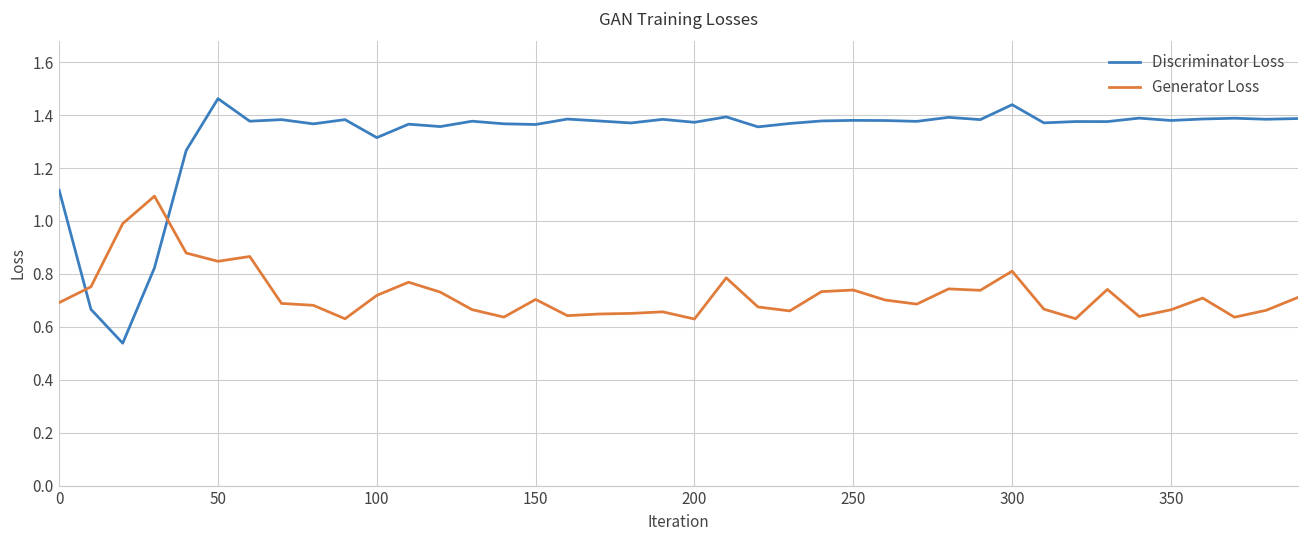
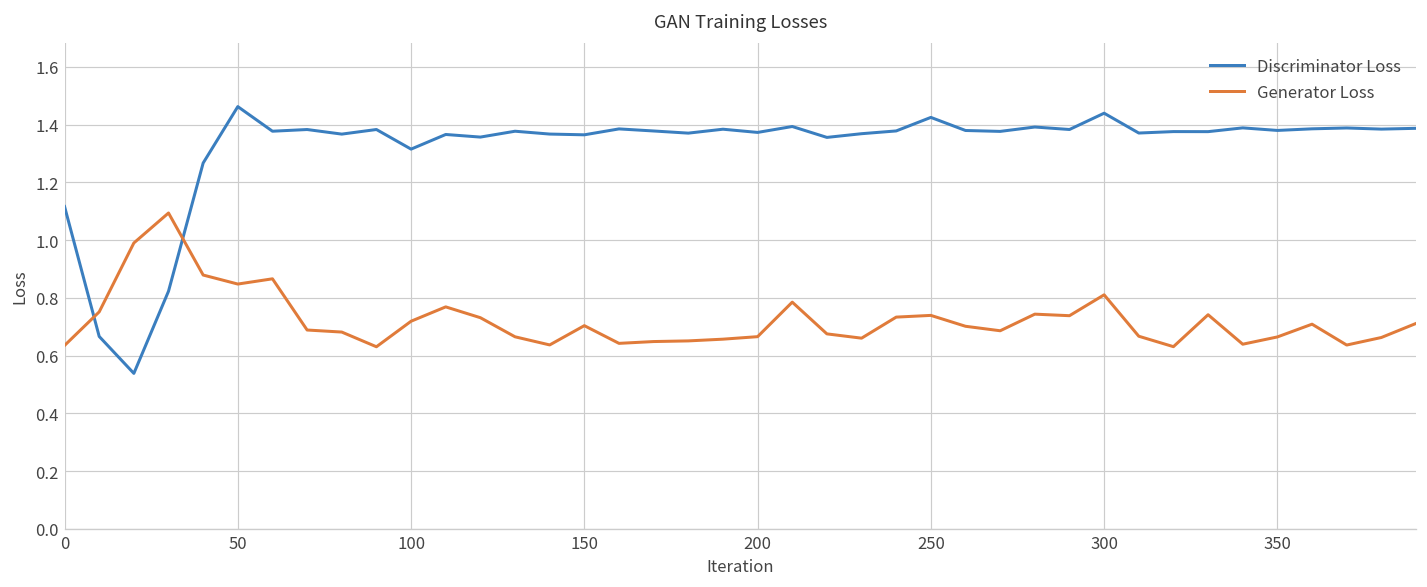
  {
    "Discriminator Loss": {
      "0": 1.12,
      "50": 1.46,
      "100": 1.31,
      "150": 1.36,
      "200": 1.37,
-     "250": 1.38,
+     "250": 1.42,
      "300": 1.44,
      "350": 1.38
    },
    "Generator Loss": {
-     "0": 0.69,
+     "0": 0.64,
      "50": 0.85,
      "100": 0.72,
      "150": 0.70,
-     "200": 0.63,
+     "200": 0.67,
      "250": 0.74,
      "300": 0.81,
      "350": 0.66
    }
  }
